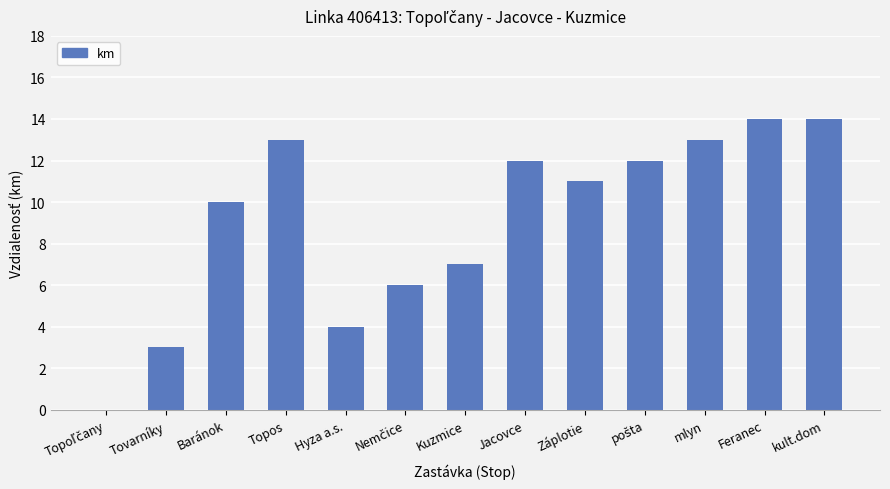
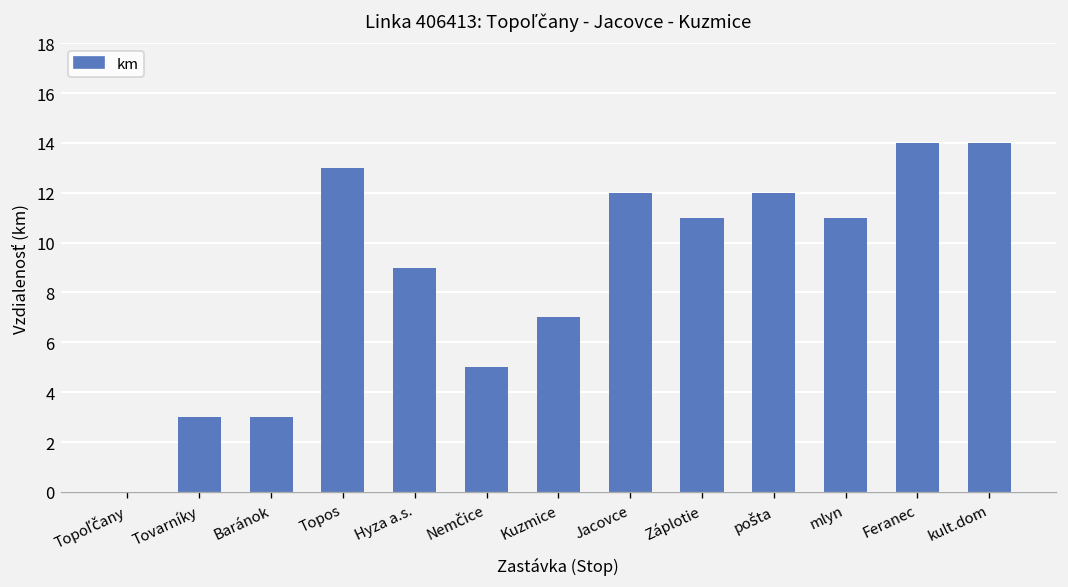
  {
    "Topoľčany": 0,
    "Tovarníky": 3,
-   "Baránok": 10,
+   "Baránok": 3,
    "Topos": 13,
-   "Hyza a.s.": 4,
-   "Nemčice": 6,
+   "Hyza a.s.": 9,
+   "Nemčice": 5,
    "Kuzmice": 7,
    "Jacovce": 12,
    "Záplotie": 11,
    "pošta": 12,
-   "mlyn": 13,
+   "mlyn": 11,
    "Feranec": 14,
    "kult.dom": 14
  }
